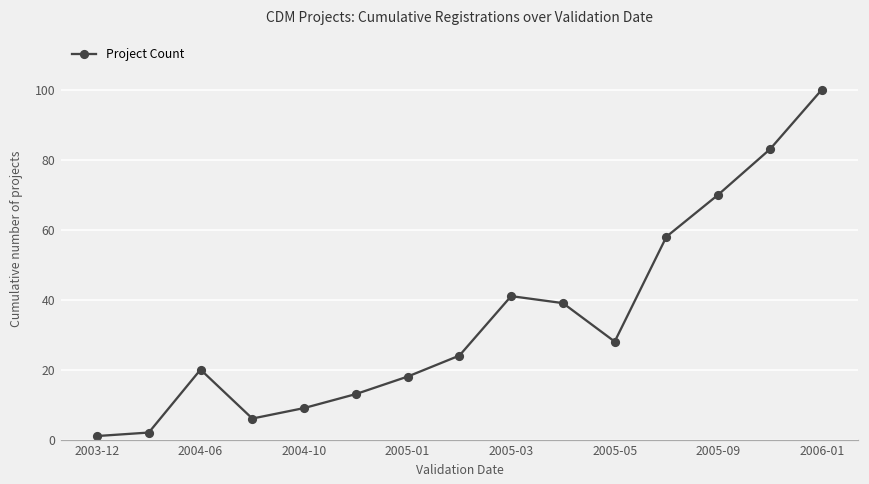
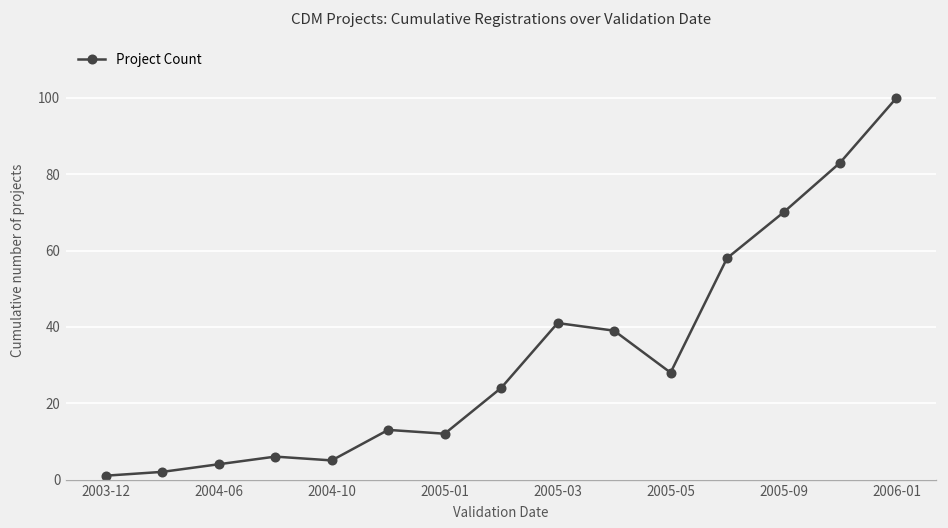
  {
    "2003-12": 1,
-   "2004-06": 20,
-   "2004-10": 9,
-   "2005-01": 18,
+   "2004-06": 4,
+   "2004-10": 5,
+   "2005-01": 12,
    "2005-03": 41,
    "2005-05": 28,
    "2005-09": 70,
    "2006-01": 100
  }
